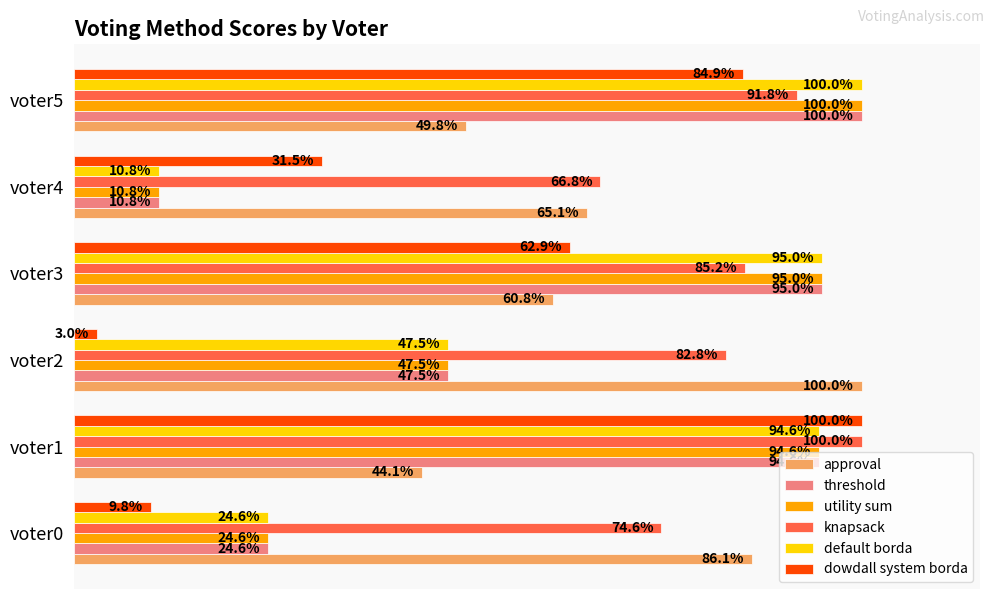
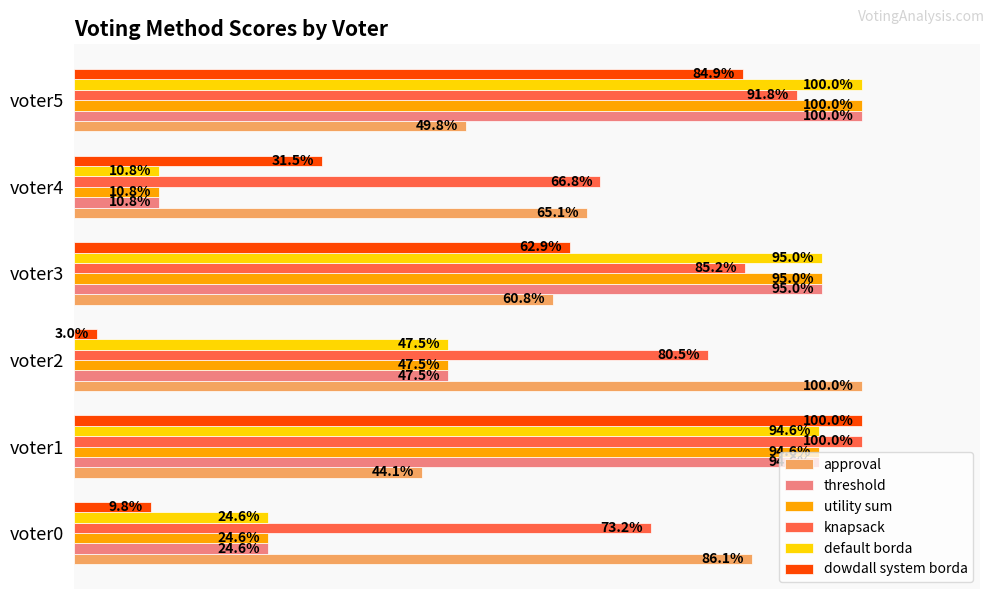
  {
    "knapsack": {
      "voter5": "91.8%",
      "voter4": "66.8%",
      "voter3": "85.2%",
-     "voter2": "82.8%",
+     "voter2": "80.5%",
      "voter1": "100.0%",
-     "voter0": "74.6%"
+     "voter0": "73.2%"
    },
    "dowdall system borda": {
      "voter5": "84.9%",
      "voter4": "31.5%",
      "voter3": "62.9%",
      "voter2": "3.0%",
      "voter1": "100.0%",
      "voter0": "9.8%"
    }
  }
